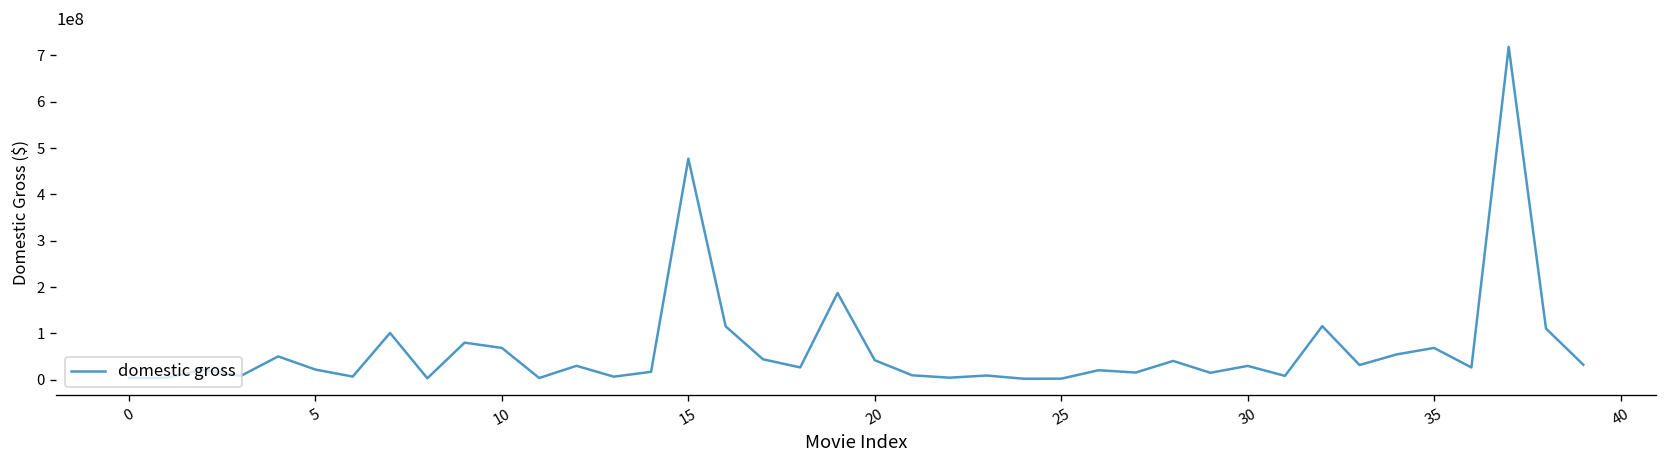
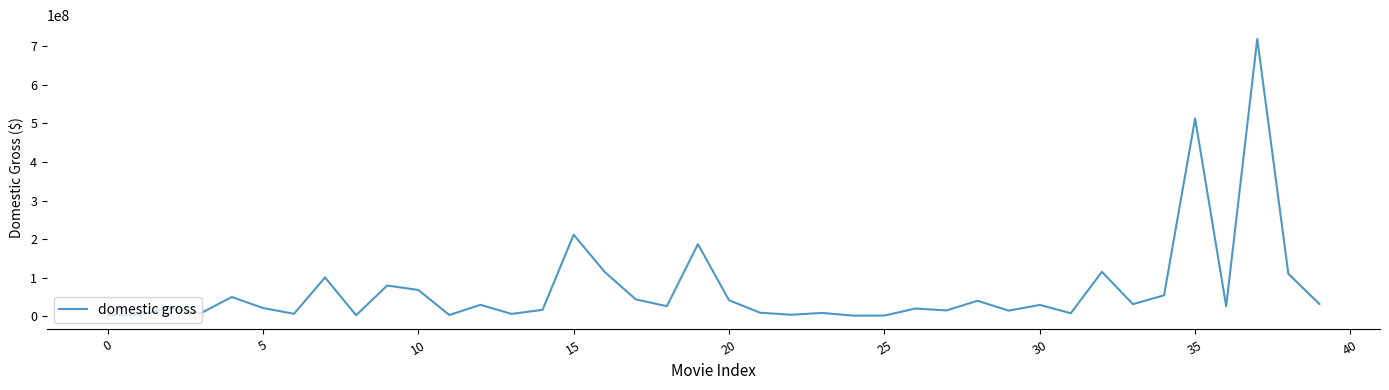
  {
    "5": 20000000,
    "10": 70000000,
-   "15": 480000000,
+   "15": 210000000,
    "20": 40000000,
    "25": 0,
    "30": 30000000,
-   "35": 70000000
+   "35": 510000000
  }
